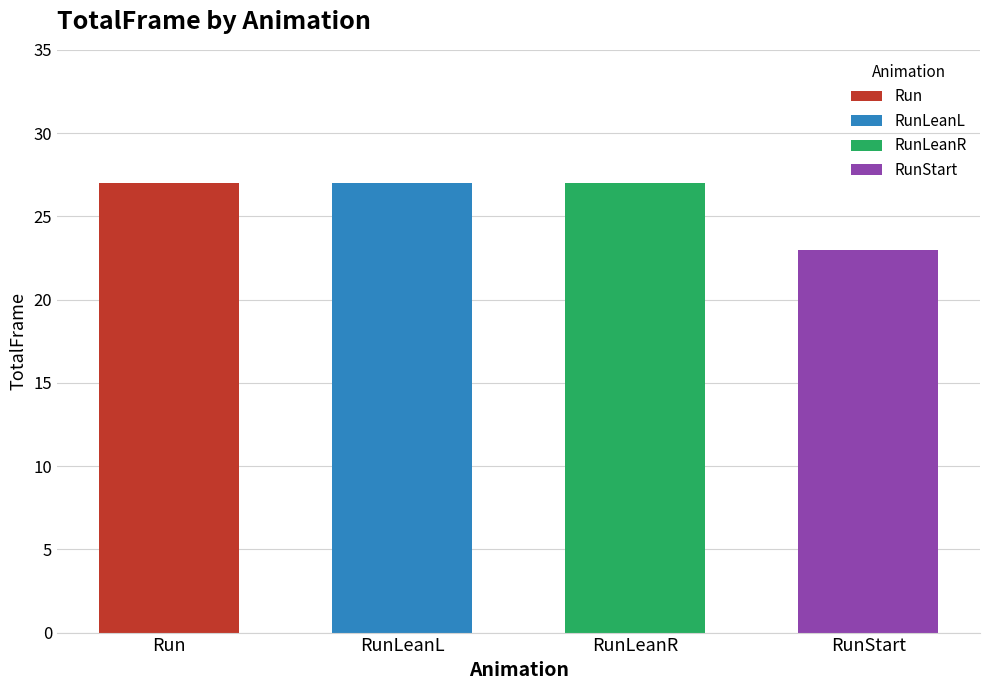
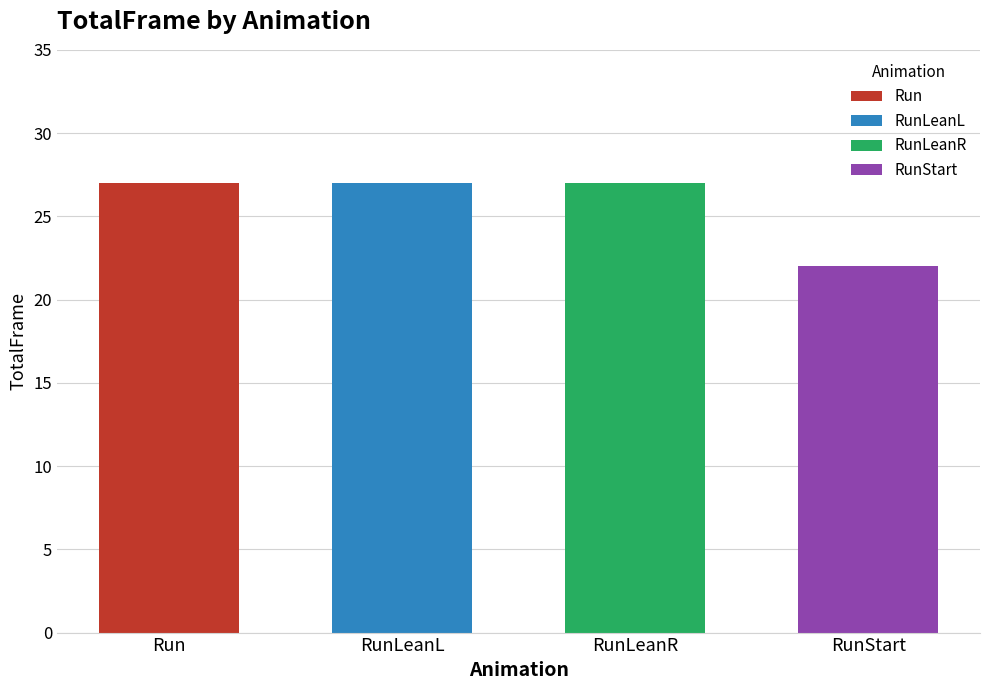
  {
    "Run": 27,
    "RunLeanL": 27,
    "RunLeanR": 27,
-   "RunStart": 23
+   "RunStart": 22
  }
